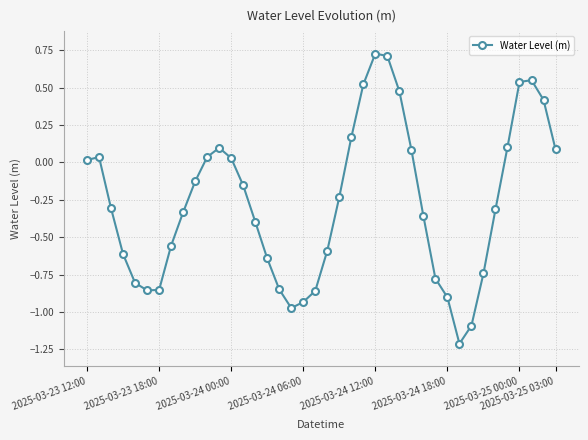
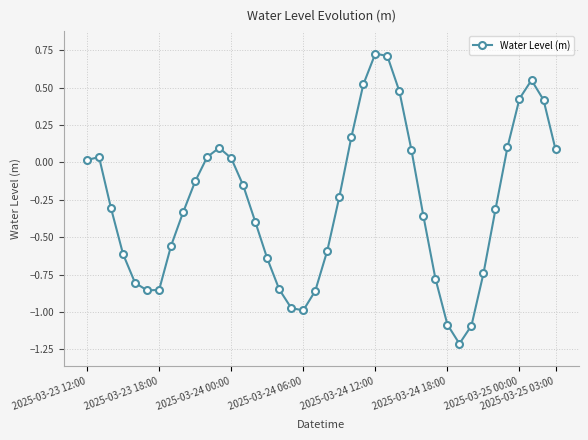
  {
    "2025-03-23 12:00": 0.02,
    "2025-03-23 18:00": -0.85,
    "2025-03-24 00:00": 0.03,
-   "2025-03-24 06:00": -0.93,
+   "2025-03-24 06:00": -0.99,
    "2025-03-24 12:00": 0.73,
-   "2025-03-24 18:00": -0.90,
-   "2025-03-25 00:00": 0.54,
+   "2025-03-24 18:00": -1.08,
+   "2025-03-25 00:00": 0.43,
    "2025-03-25 03:00": 0.09
  }
